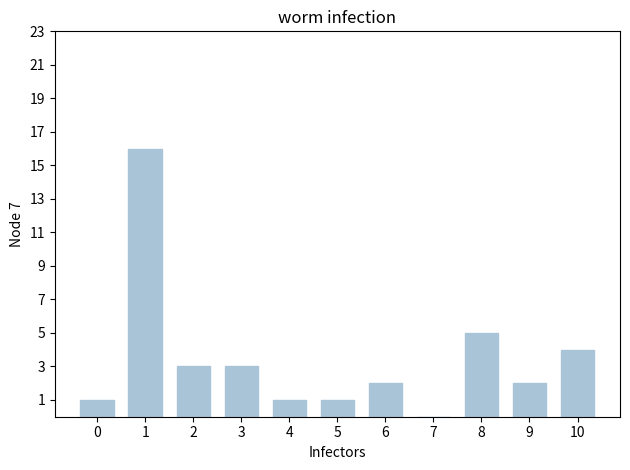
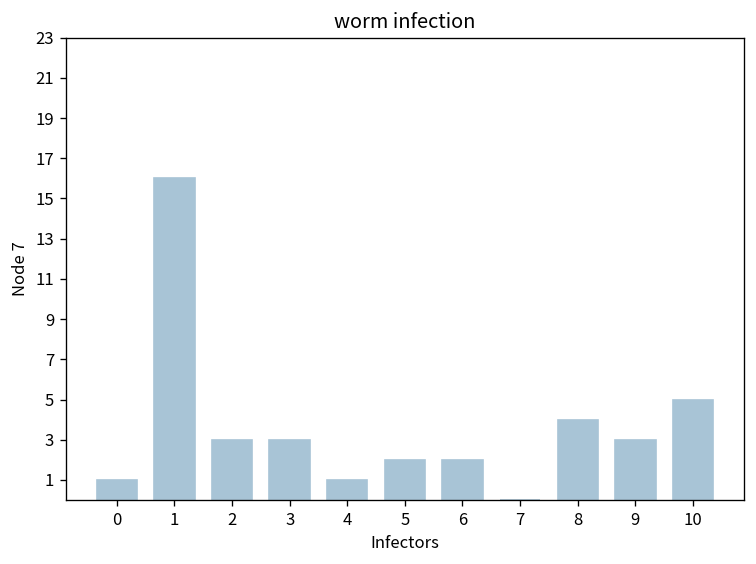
  {
    "0": 1,
    "1": 16,
    "2": 3,
    "3": 3,
    "4": 1,
-   "5": 1,
+   "5": 2,
    "6": 2,
    "7": 0,
-   "8": 5,
-   "9": 2,
-   "10": 4
+   "8": 4,
+   "9": 3,
+   "10": 5
  }
